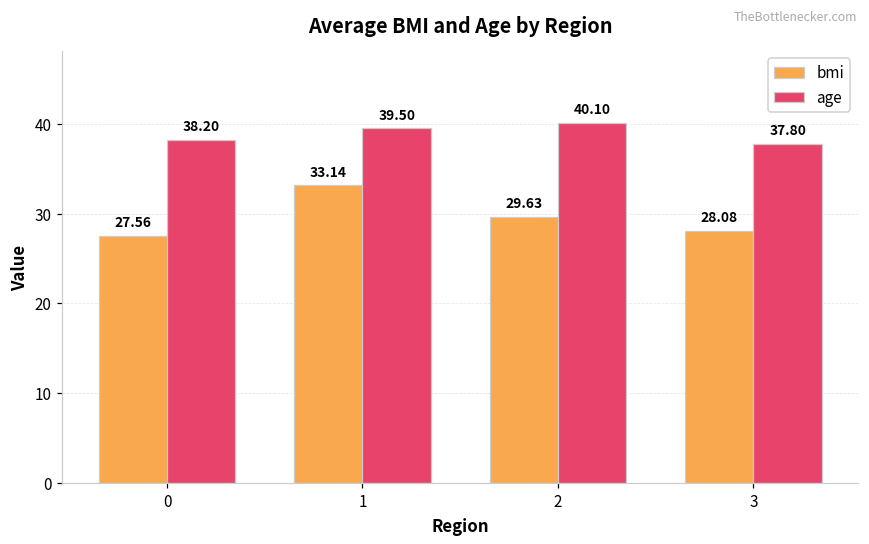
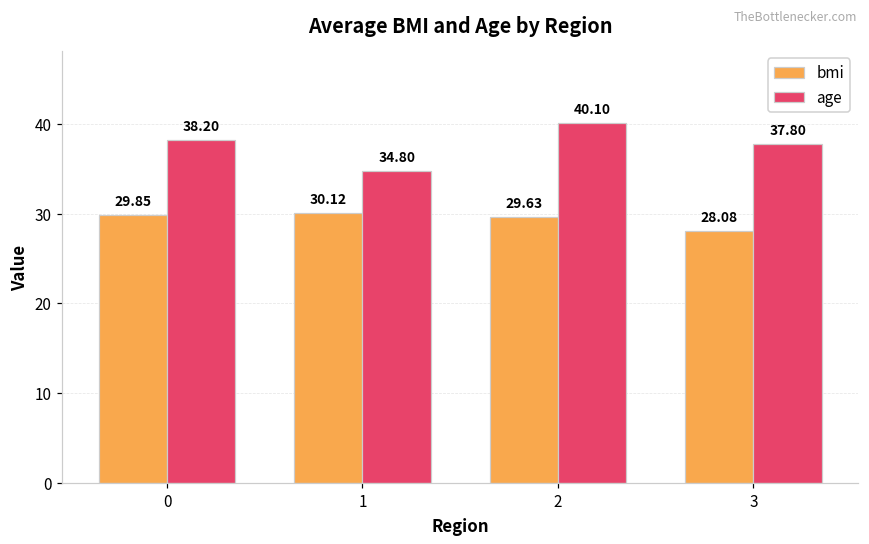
  {
    "bmi": {
-     "0": 27.56,
-     "1": 33.14,
+     "0": 29.85,
+     "1": 30.12,
      "2": 29.63,
      "3": 28.08
    },
    "age": {
      "0": 38.20,
-     "1": 39.50,
+     "1": 34.80,
      "2": 40.10,
      "3": 37.80
    }
  }
